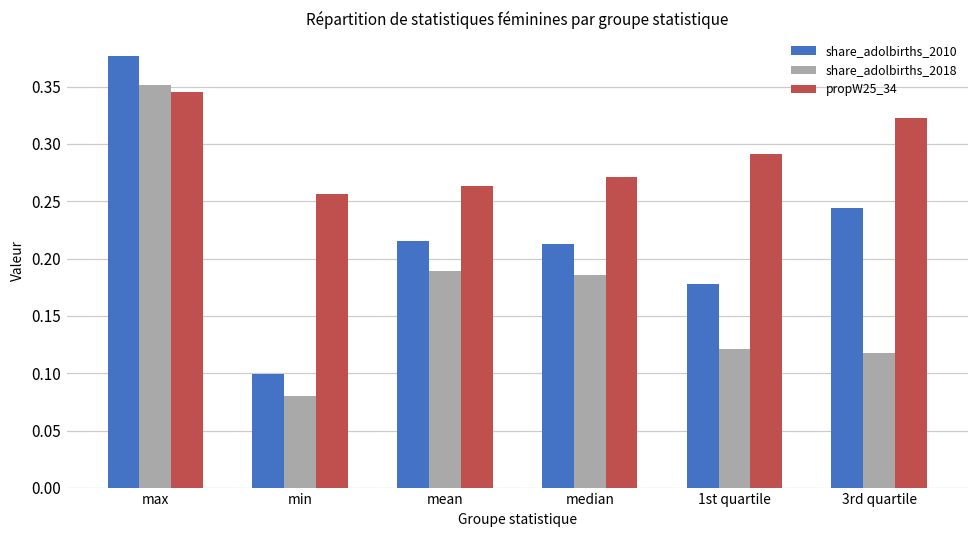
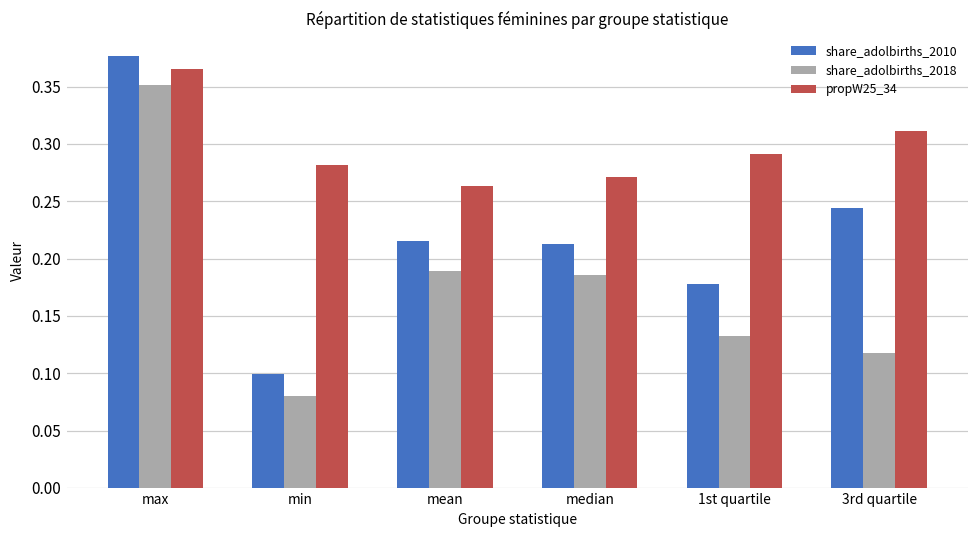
  {
    "share_adolbirths_2010": {
      "max": 0.377,
      "min": 0.099,
      "mean": 0.215,
      "median": 0.213,
      "1st quartile": 0.177,
      "3rd quartile": 0.244
    },
    "share_adolbirths_2018": {
      "max": 0.351,
      "min": 0.080,
      "mean": 0.189,
      "median": 0.186,
-     "1st quartile": 0.121,
+     "1st quartile": 0.133,
      "3rd quartile": 0.118
    },
    "propW25_34": {
-     "max": 0.345,
-     "min": 0.256,
+     "max": 0.365,
+     "min": 0.282,
      "mean": 0.263,
      "median": 0.271,
      "1st quartile": 0.292,
-     "3rd quartile": 0.323
+     "3rd quartile": 0.311
    }
  }
